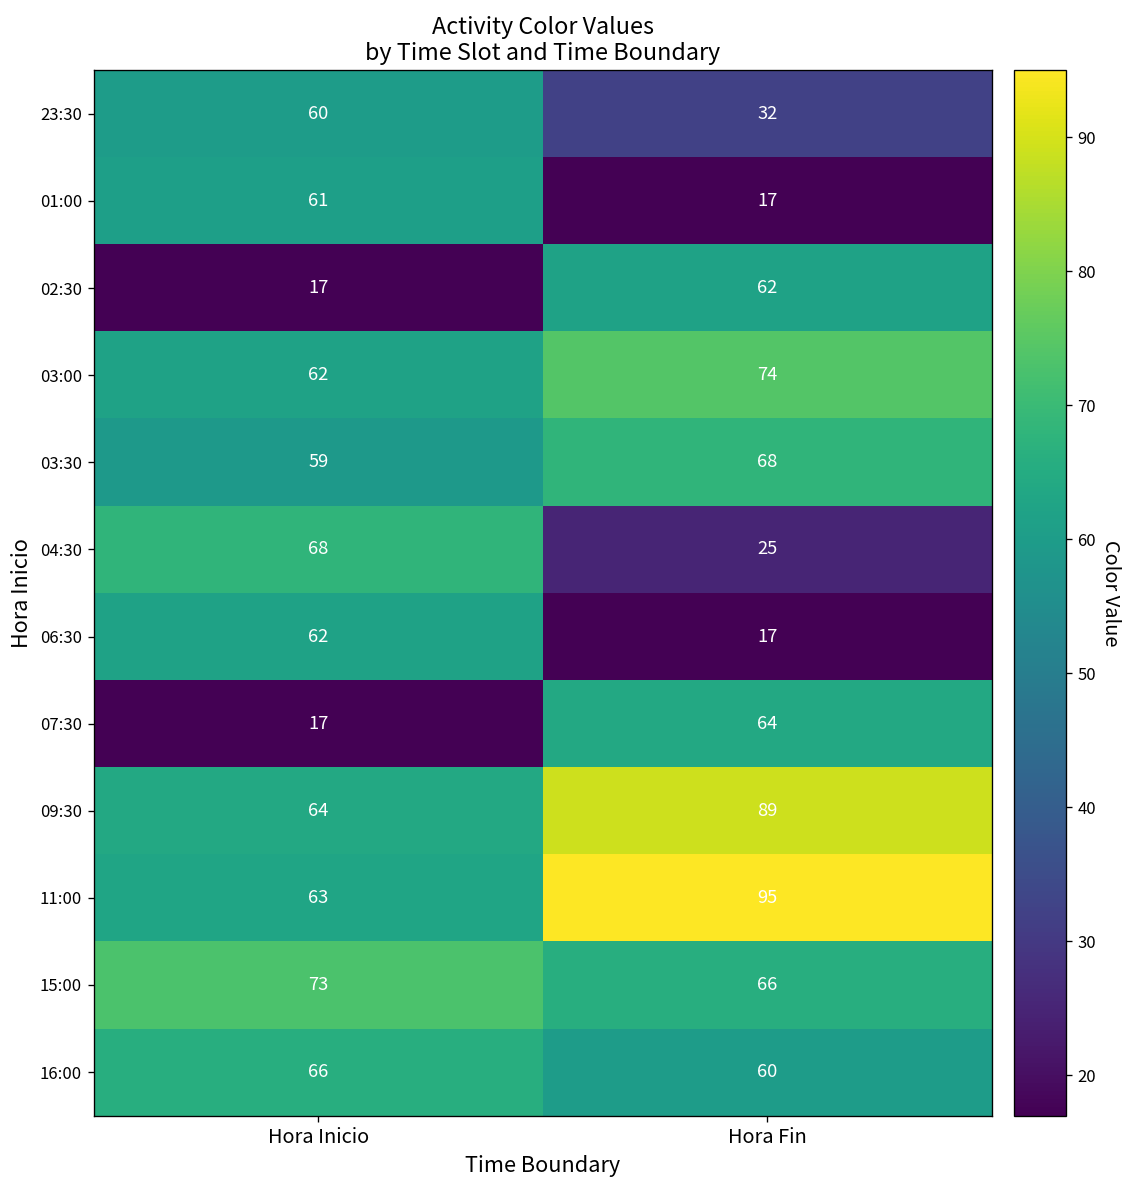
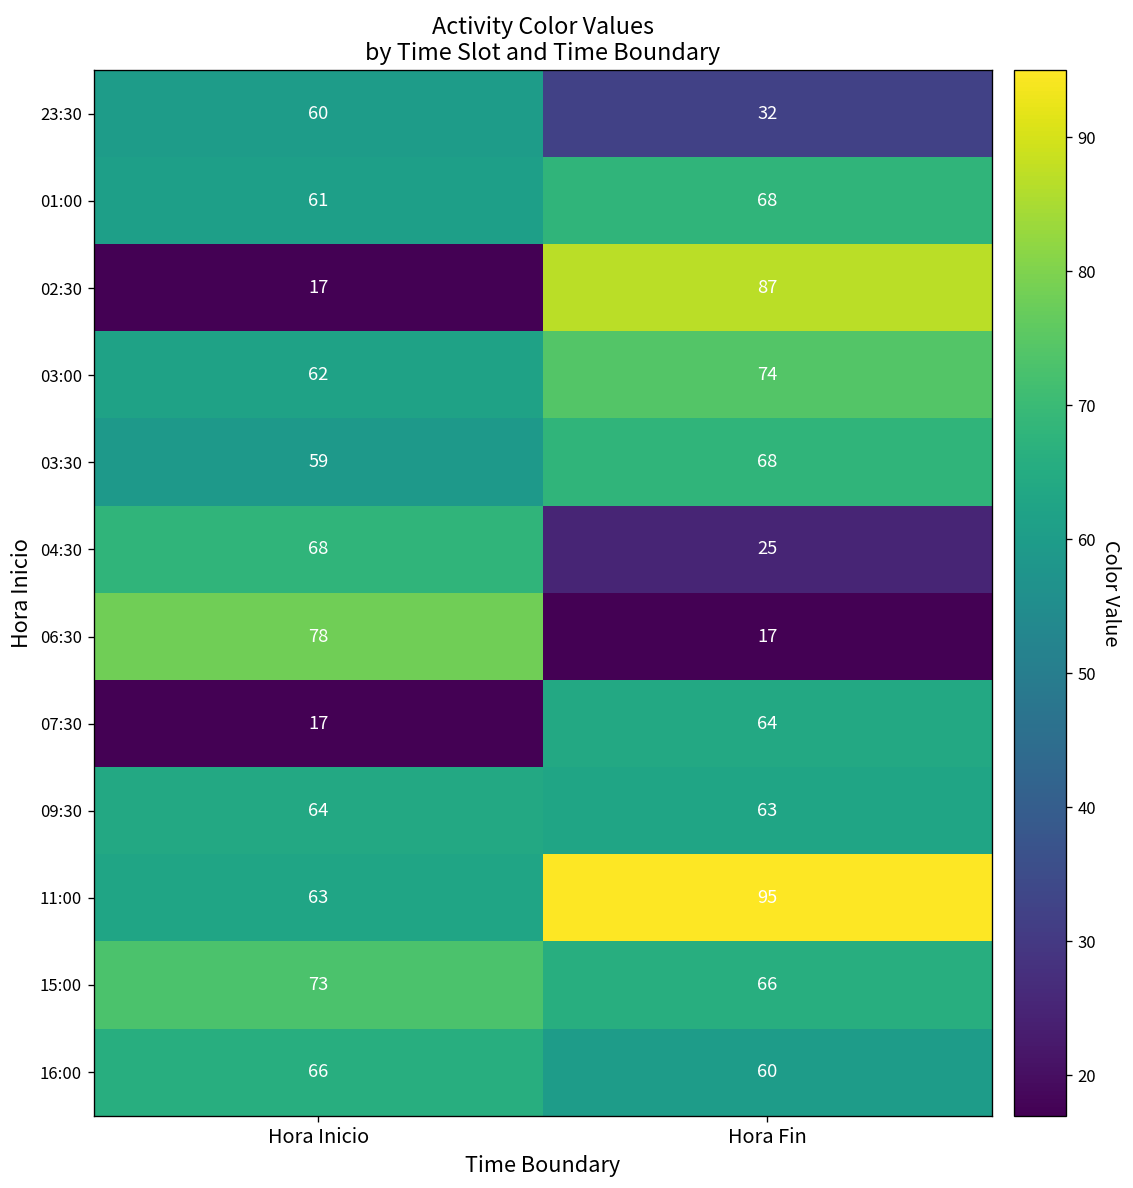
  {
    "23:30": {
      "Hora Inicio": 60,
      "Hora Fin": 32
    },
    "01:00": {
      "Hora Inicio": 61,
-     "Hora Fin": 17
+     "Hora Fin": 68
    },
    "02:30": {
      "Hora Inicio": 17,
-     "Hora Fin": 62
+     "Hora Fin": 87
    },
    "03:00": {
      "Hora Inicio": 62,
      "Hora Fin": 74
    },
    "03:30": {
      "Hora Inicio": 59,
      "Hora Fin": 68
    },
    "04:30": {
      "Hora Inicio": 68,
      "Hora Fin": 25
    },
    "06:30": {
-     "Hora Inicio": 62,
+     "Hora Inicio": 78,
      "Hora Fin": 17
    },
    "07:30": {
      "Hora Inicio": 17,
      "Hora Fin": 64
    },
    "09:30": {
      "Hora Inicio": 64,
-     "Hora Fin": 89
+     "Hora Fin": 63
    },
    "11:00": {
      "Hora Inicio": 63,
      "Hora Fin": 95
    },
    "15:00": {
      "Hora Inicio": 73,
      "Hora Fin": 66
    },
    "16:00": {
      "Hora Inicio": 66,
      "Hora Fin": 60
    }
  }
